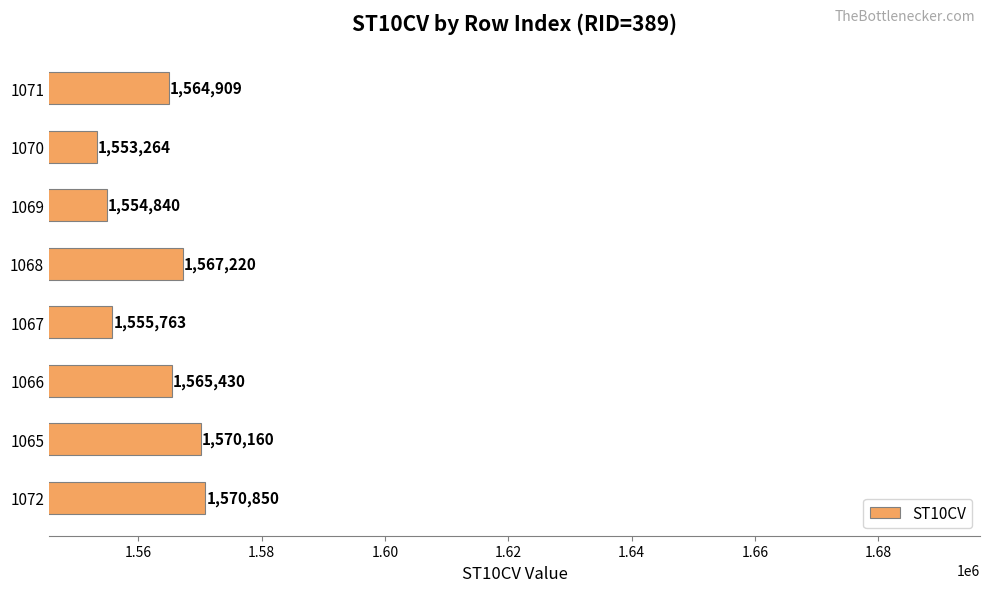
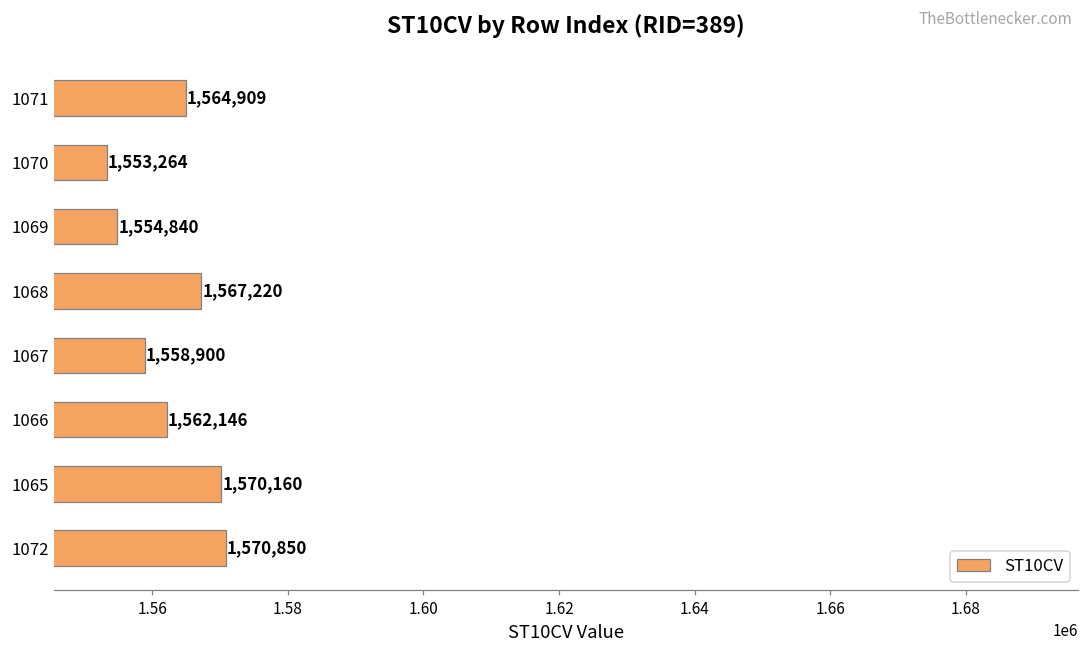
  {
    "1071": "1,564,909",
    "1070": "1,553,264",
    "1069": "1,554,840",
    "1068": "1,567,220",
-   "1067": "1,555,763",
-   "1066": "1,565,430",
+   "1067": "1,558,900",
+   "1066": "1,562,146",
    "1065": "1,570,160",
    "1072": "1,570,850"
  }
